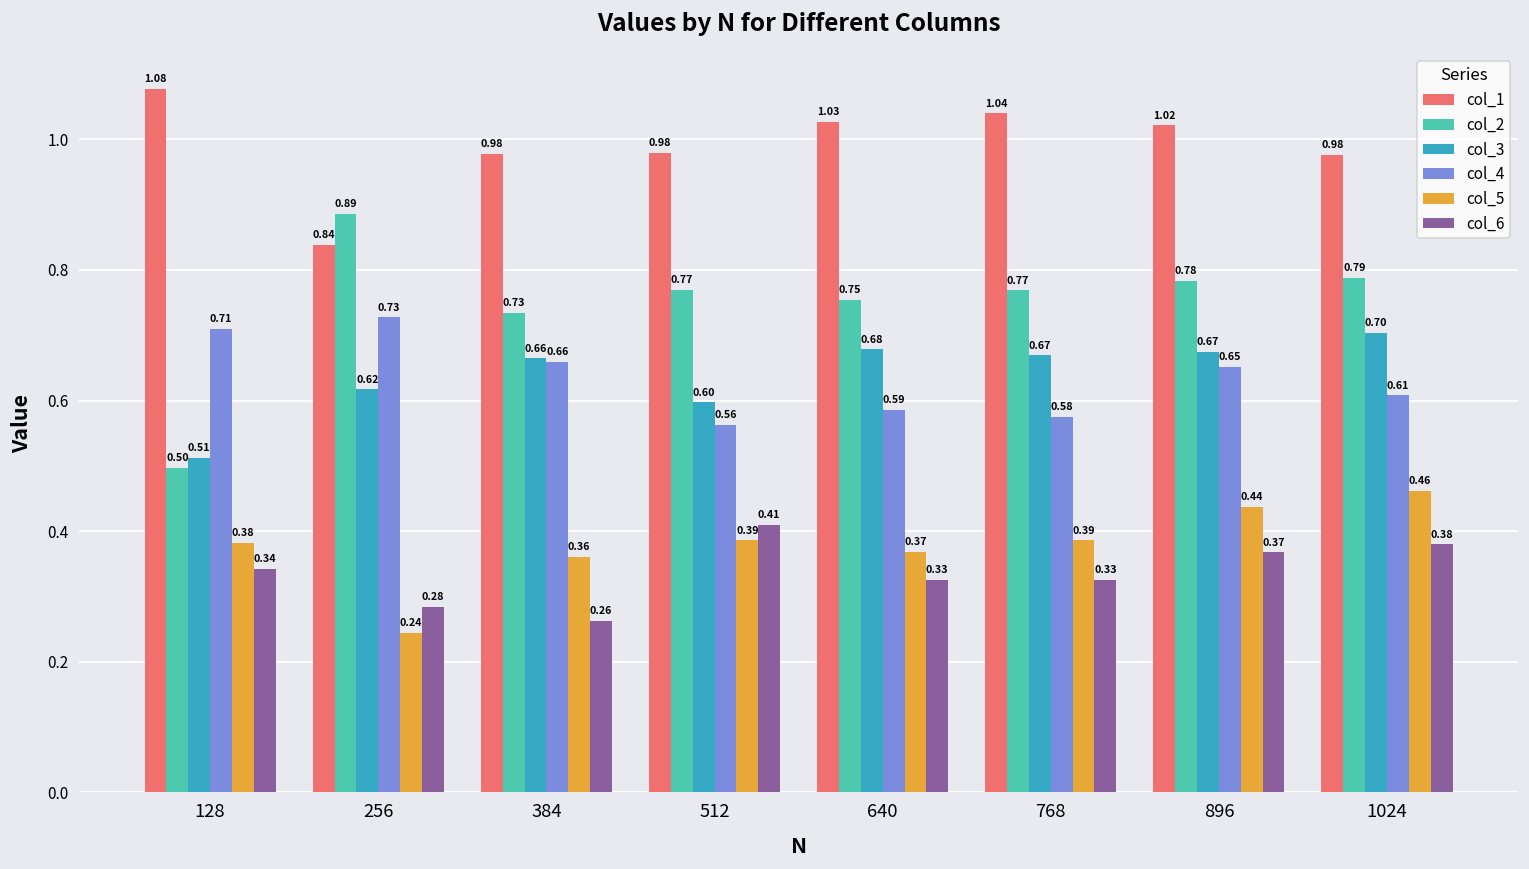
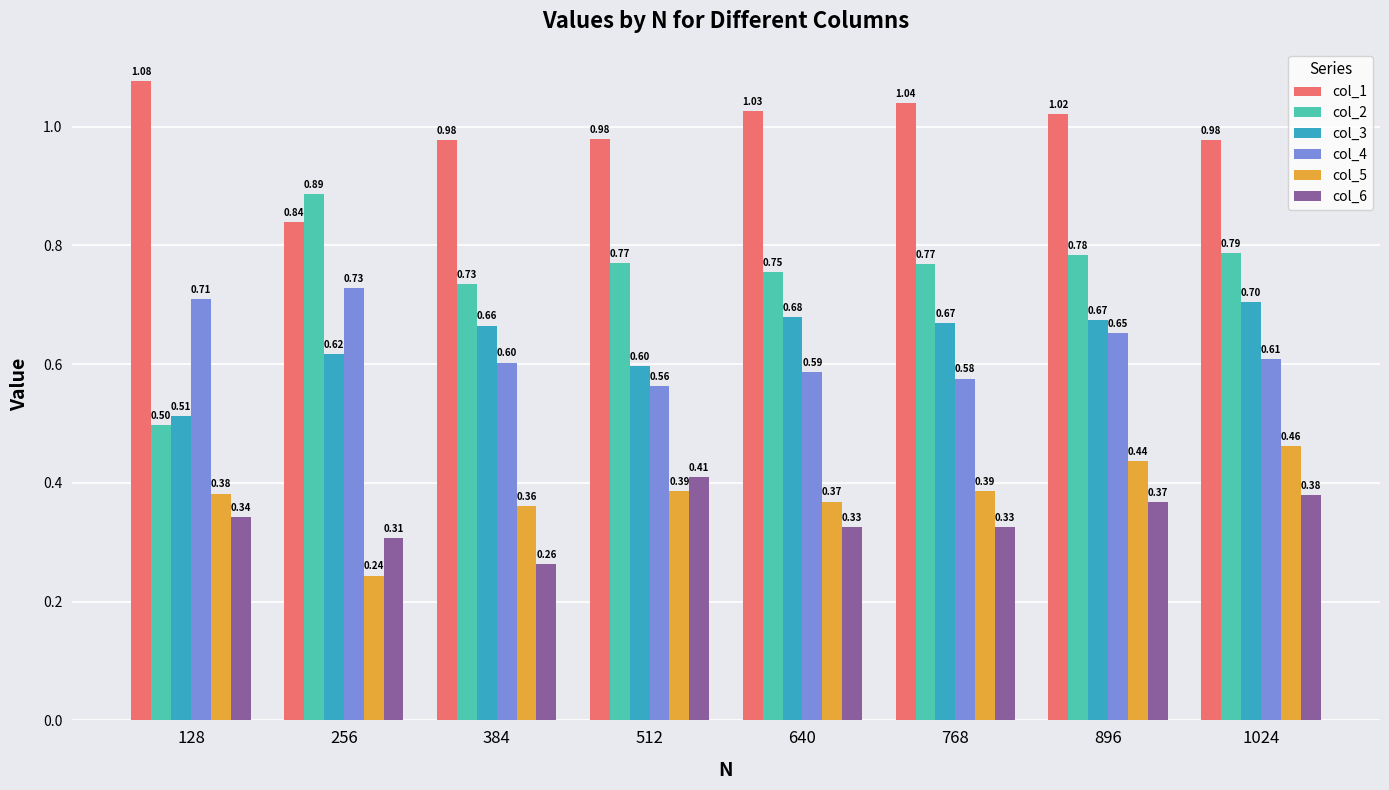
  {
    "col_1": {
      "128": 1.08,
      "256": 0.84,
      "384": 0.98,
      "512": 0.98,
      "640": 1.03,
      "768": 1.04,
      "896": 1.02,
      "1024": 0.98
    },
    "col_4": {
      "128": 0.71,
      "256": 0.73,
-     "384": 0.66,
+     "384": 0.60,
      "512": 0.56,
      "640": 0.59,
      "768": 0.58,
      "896": 0.65,
      "1024": 0.61
    },
    "col_5": {
      "128": 0.38,
      "256": 0.24,
      "384": 0.36,
      "512": 0.39,
      "640": 0.37,
      "768": 0.39,
      "896": 0.44,
      "1024": 0.46
    },
    "col_6": {
      "128": 0.34,
-     "256": 0.28,
+     "256": 0.31,
      "384": 0.26,
      "512": 0.41,
      "640": 0.33,
      "768": 0.33,
      "896": 0.37,
      "1024": 0.38
    }
  }
